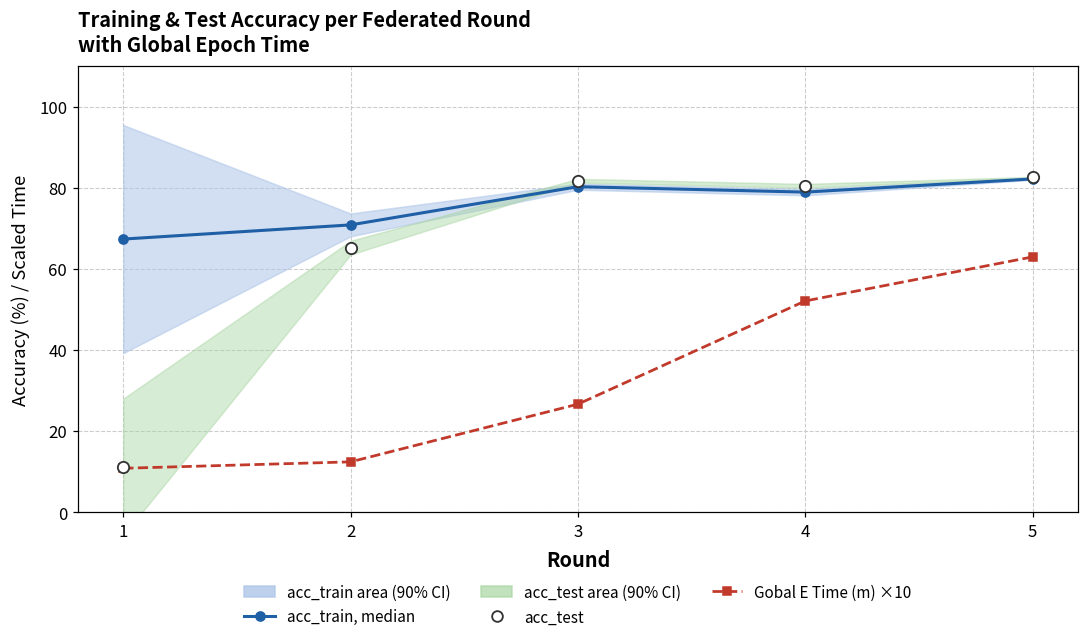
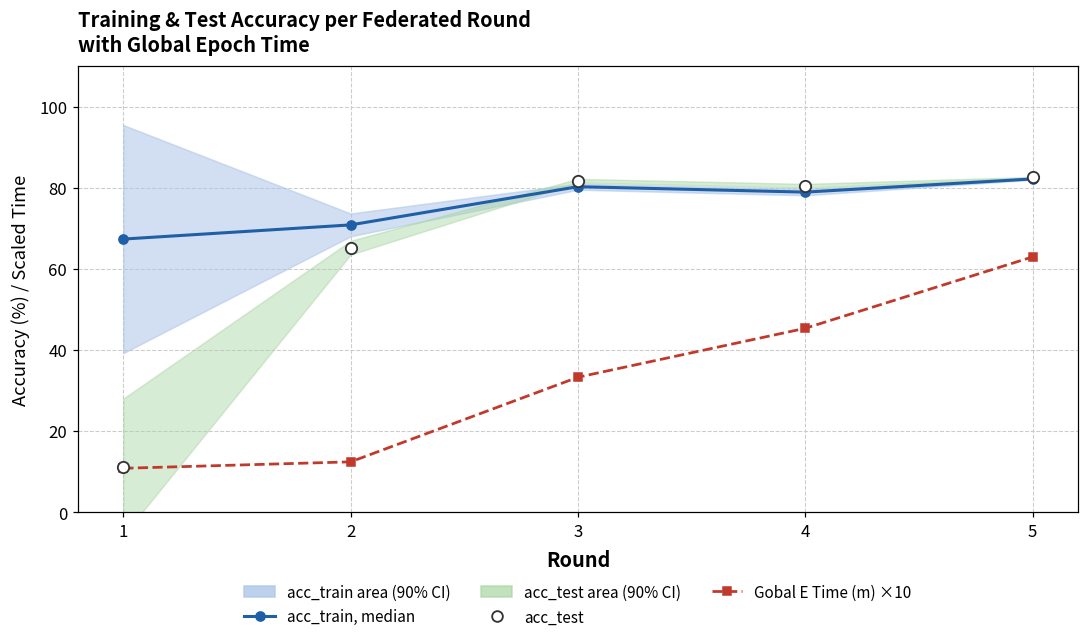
  {
    "Gobal E Time (m) ×10": {
      "2": 12,
-     "3": 27,
-     "4": 52,
+     "3": 33,
+     "4": 45,
      "5": 63
    }
  }
